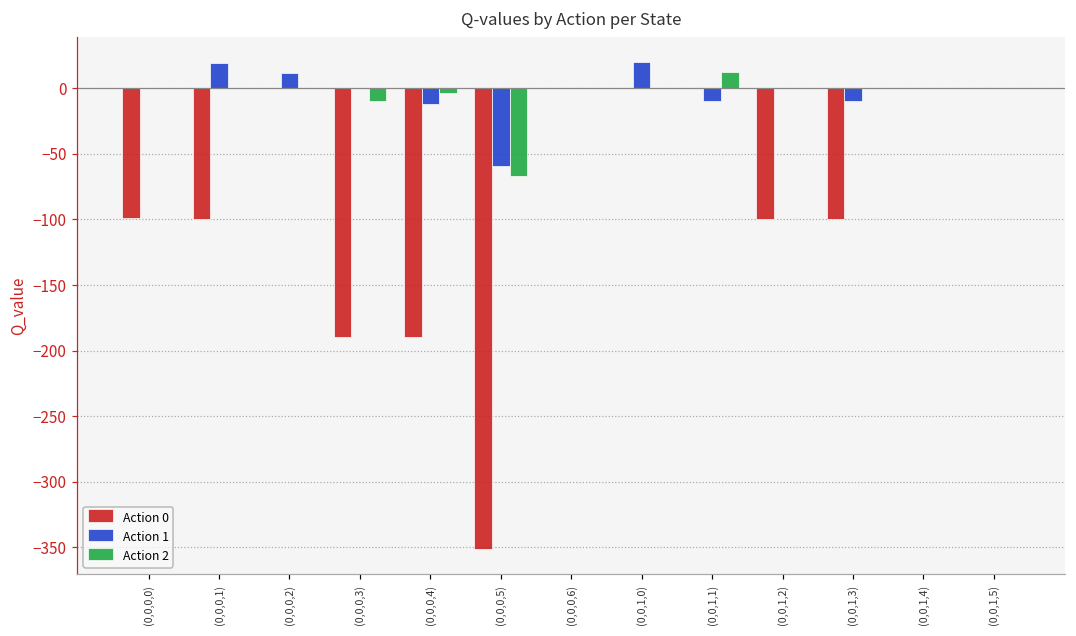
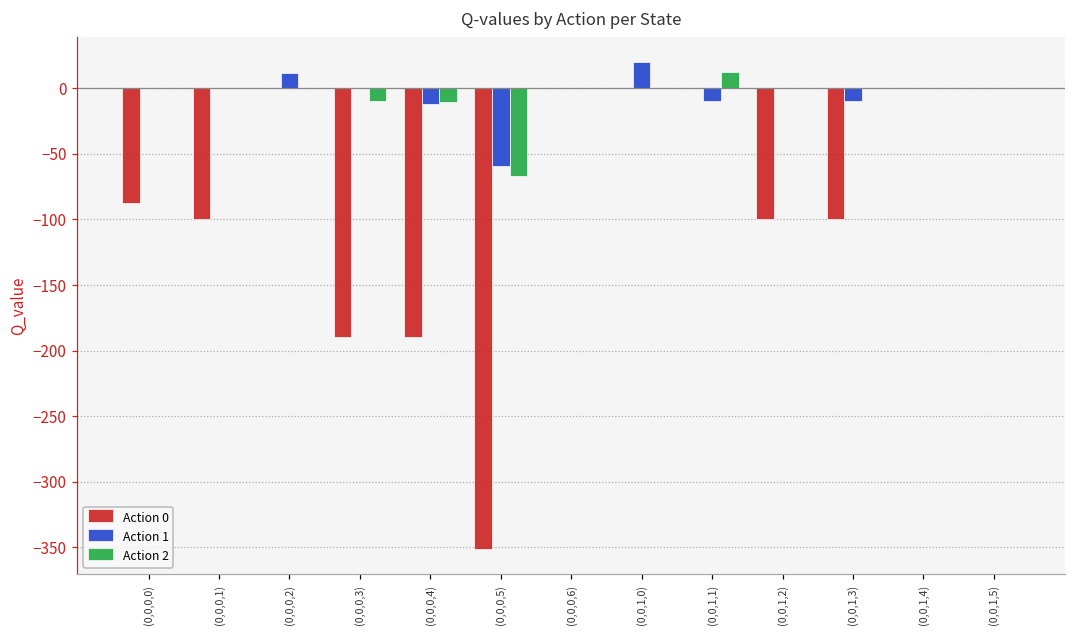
  {
    "Action 0": {
-     "(0,0,0,0)": -99,
+     "(0,0,0,0)": -87,
      "(0,0,0,1)": -100,
      "(0,0,0,2)": 0,
      "(0,0,0,3)": -190,
      "(0,0,0,4)": -190,
      "(0,0,0,5)": -352,
      "(0,0,0,6)": 0,
      "(0,0,1,0)": 0,
      "(0,0,1,1)": 0,
      "(0,0,1,2)": -100,
      "(0,0,1,3)": -100,
      "(0,0,1,4)": 0,
      "(0,0,1,5)": 0
    },
    "Action 1": {
      "(0,0,0,0)": 0,
-     "(0,0,0,1)": 19,
+     "(0,0,0,1)": 0,
      "(0,0,0,2)": 12,
      "(0,0,0,3)": 0,
      "(0,0,0,4)": -12,
      "(0,0,0,5)": -60,
      "(0,0,0,6)": 0,
      "(0,0,1,0)": 20,
      "(0,0,1,1)": -10,
      "(0,0,1,2)": 0,
      "(0,0,1,3)": -10,
      "(0,0,1,4)": 0,
      "(0,0,1,5)": 0
    },
    "Action 2": {
      "(0,0,0,0)": 0,
      "(0,0,0,1)": 0,
      "(0,0,0,2)": 0,
      "(0,0,0,3)": -10,
-     "(0,0,0,4)": -4,
+     "(0,0,0,4)": -11,
      "(0,0,0,5)": -67,
      "(0,0,0,6)": 0,
      "(0,0,1,0)": 0,
      "(0,0,1,1)": 12,
      "(0,0,1,2)": 0,
      "(0,0,1,3)": 0,
      "(0,0,1,4)": 0,
      "(0,0,1,5)": 0
    }
  }
